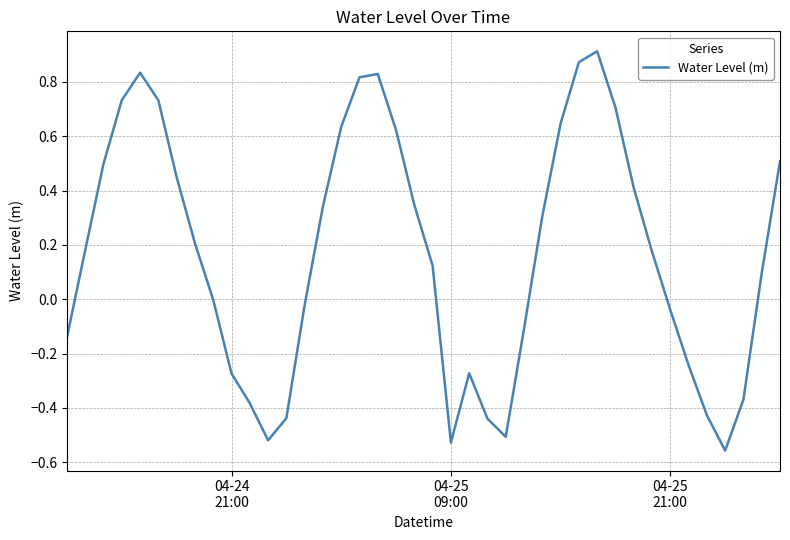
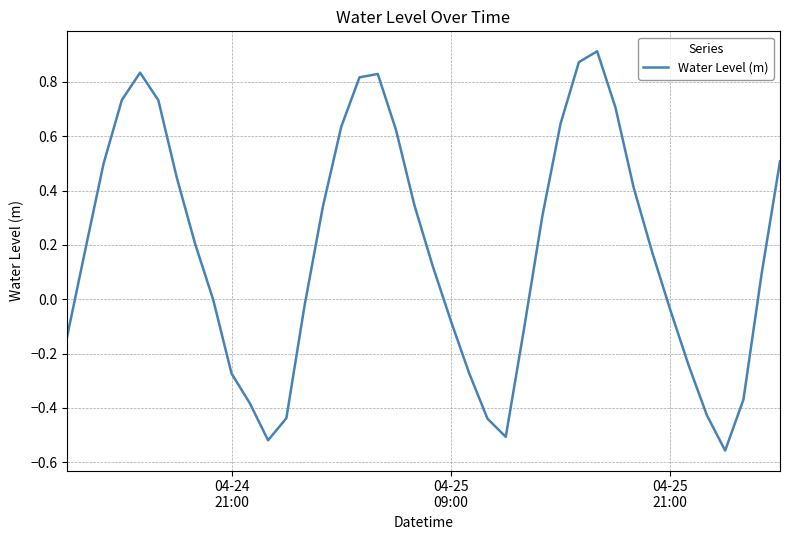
  {
    "04-24 21:00": -0.27,
-   "04-25 09:00": -0.53,
+   "04-25 09:00": -0.08,
    "04-25 21:00": -0.04
  }
